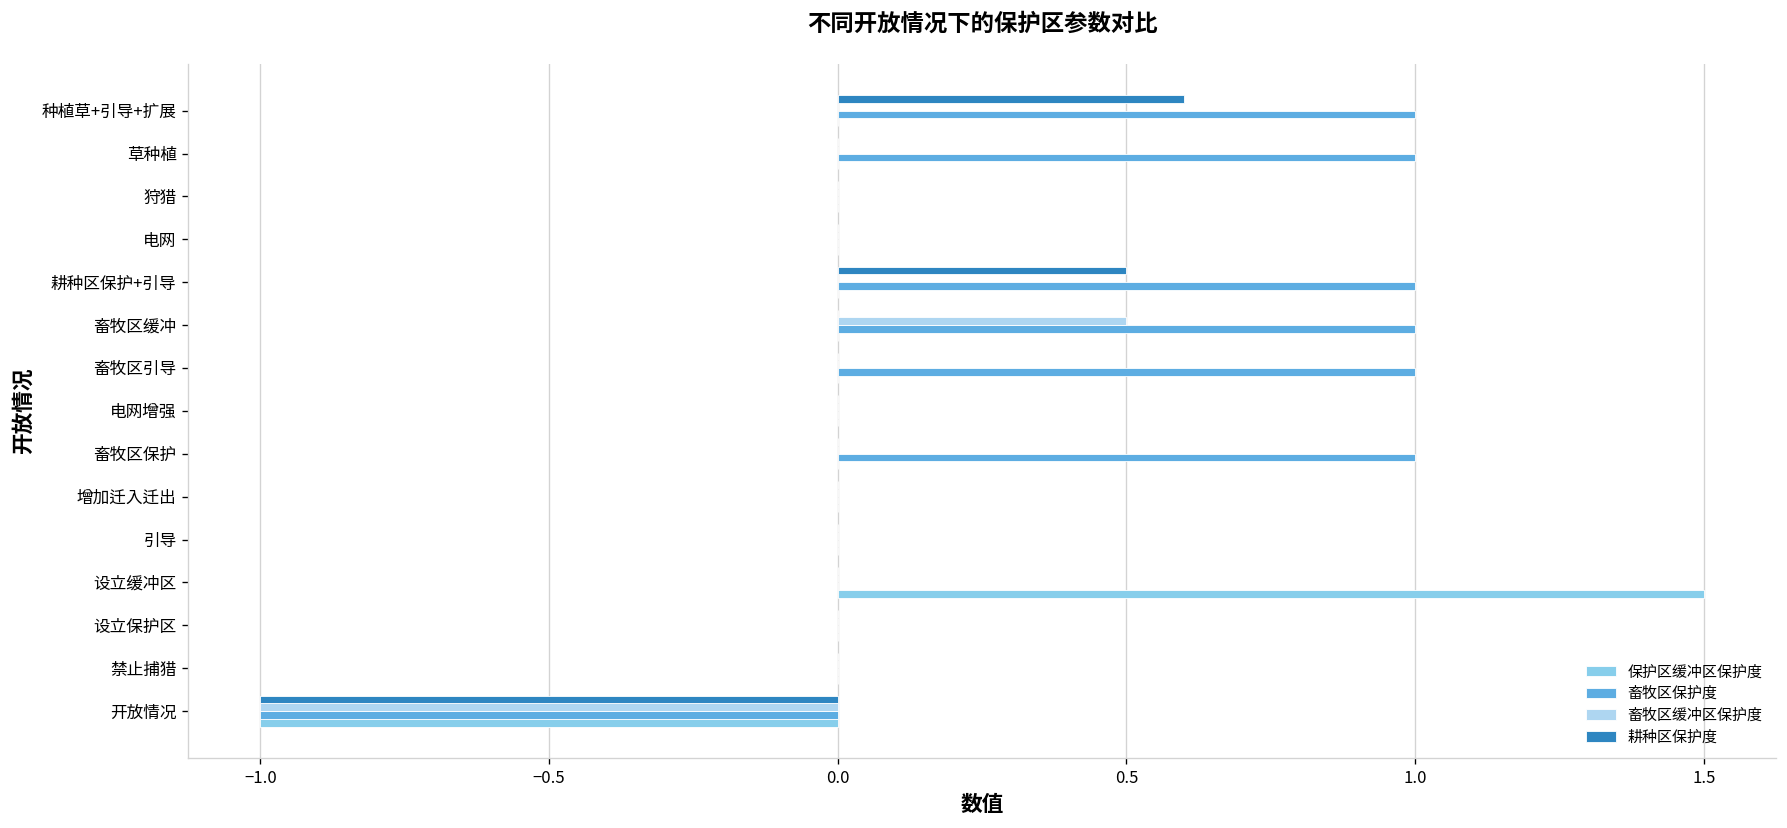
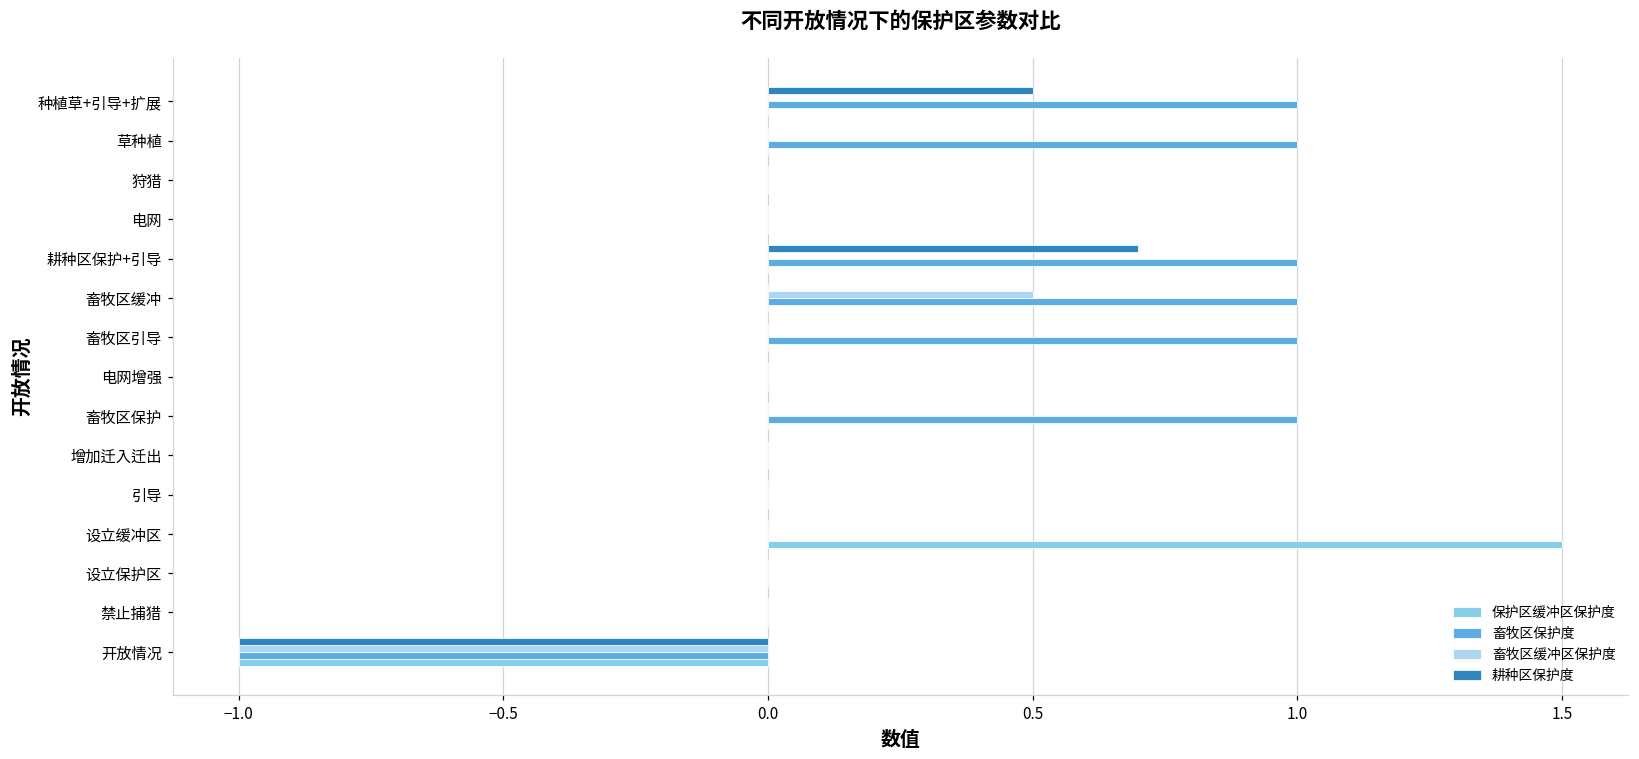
  {
    "耕种区保护度": {
-     "种植草+引导+扩展": 0.6,
+     "种植草+引导+扩展": 0.5,
      "草种植": 0.0,
      "狩猎": 0.0,
      "电网": 0.0,
-     "耕种区保护+引导": 0.5,
+     "耕种区保护+引导": 0.7,
      "畜牧区缓冲": 0.0,
      "畜牧区引导": 0.0,
      "电网增强": 0.0,
      "畜牧区保护": 0.0,
      "增加迁入迁出": 0.0,
      "引导": 0.0,
      "设立缓冲区": 0.0,
      "设立保护区": 0.0,
      "禁止捕猎": 0.0,
      "开放情况": -1.0
    }
  }
